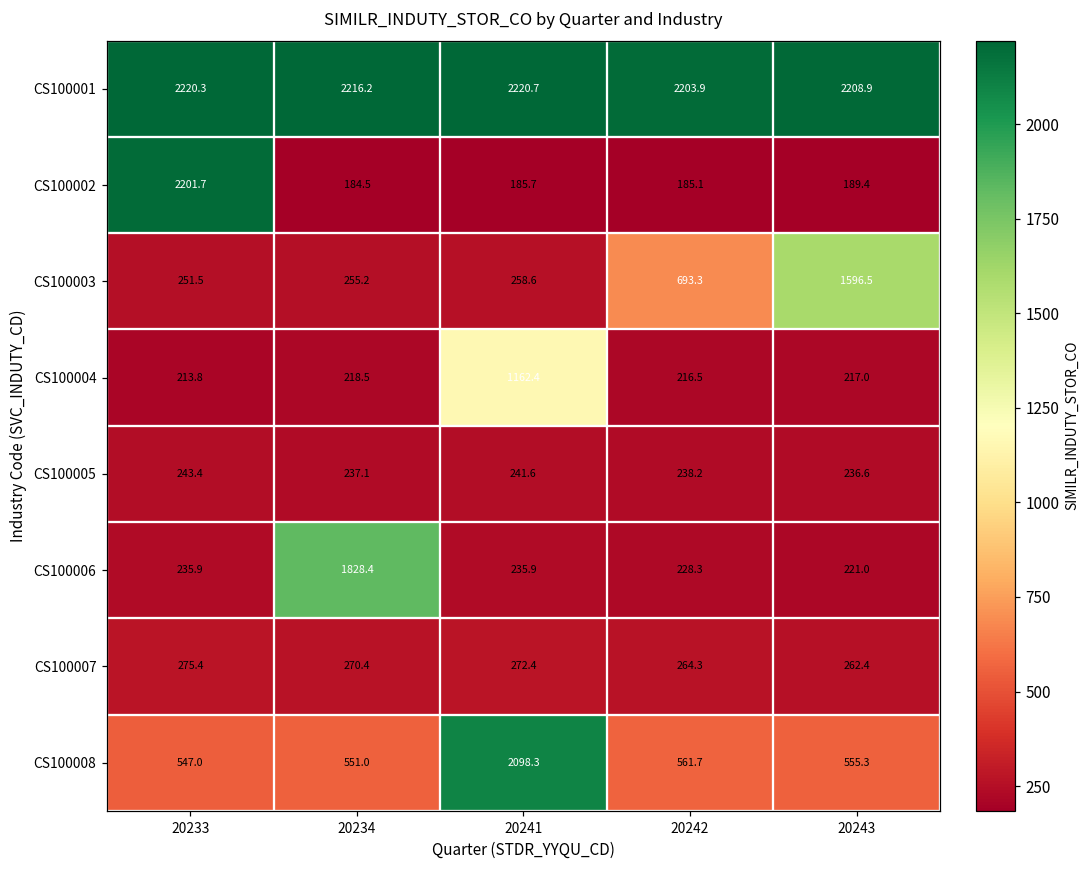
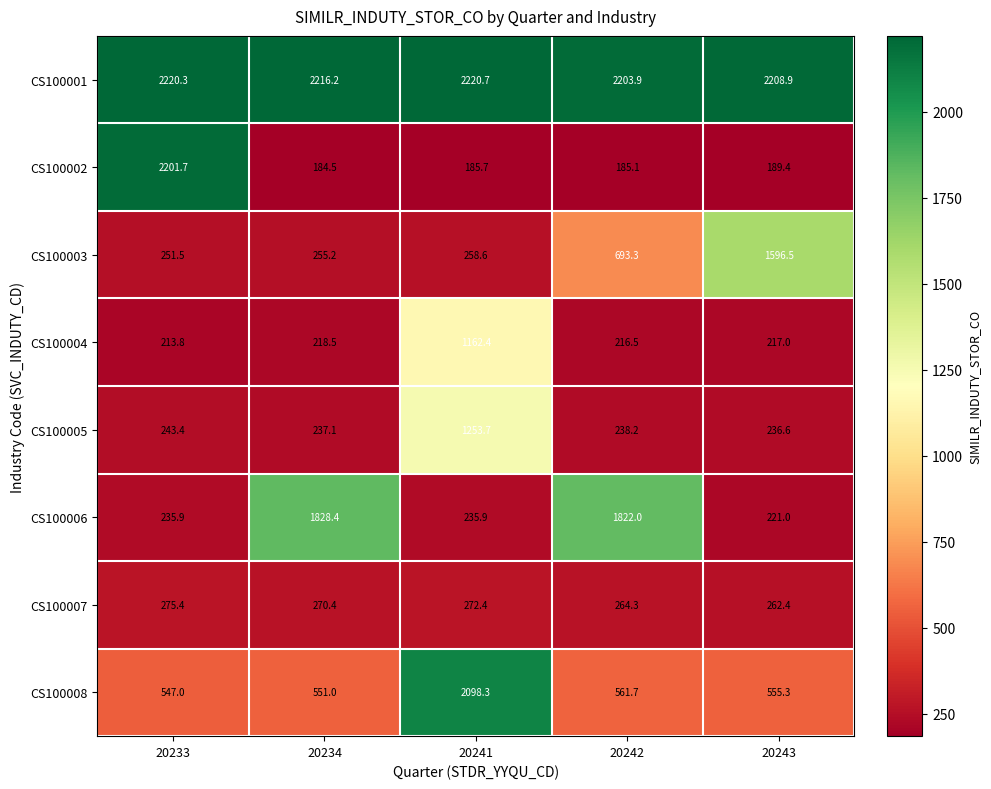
  {
    "CS100001": {
      "20233": 2220.3,
      "20234": 2216.2,
      "20241": 2220.7,
      "20242": 2203.9,
      "20243": 2208.9
    },
    "CS100002": {
      "20233": 2201.7,
      "20234": 184.5,
      "20241": 185.7,
      "20242": 185.1,
      "20243": 189.4
    },
    "CS100003": {
      "20233": 251.5,
      "20234": 255.2,
      "20241": 258.6,
      "20242": 693.3,
      "20243": 1596.5
    },
    "CS100004": {
      "20233": 213.8,
      "20234": 218.5,
      "20241": 1162.4,
      "20242": 216.5,
      "20243": 217.0
    },
    "CS100005": {
      "20233": 243.4,
      "20234": 237.1,
-     "20241": 241.6,
+     "20241": 1253.7,
      "20242": 238.2,
      "20243": 236.6
    },
    "CS100006": {
      "20233": 235.9,
      "20234": 1828.4,
      "20241": 235.9,
-     "20242": 228.3,
+     "20242": 1822.0,
      "20243": 221.0
    },
    "CS100007": {
      "20233": 275.4,
      "20234": 270.4,
      "20241": 272.4,
      "20242": 264.3,
      "20243": 262.4
    },
    "CS100008": {
      "20233": 547.0,
      "20234": 551.0,
      "20241": 2098.3,
      "20242": 561.7,
      "20243": 555.3
    }
  }
